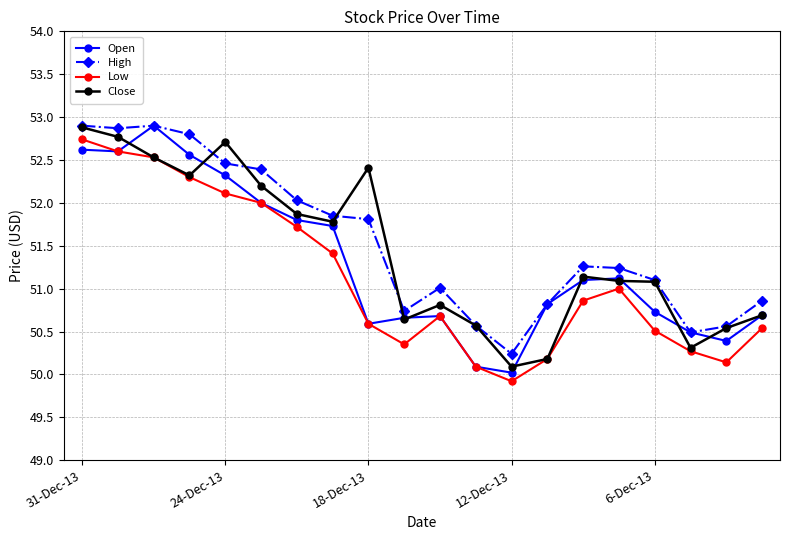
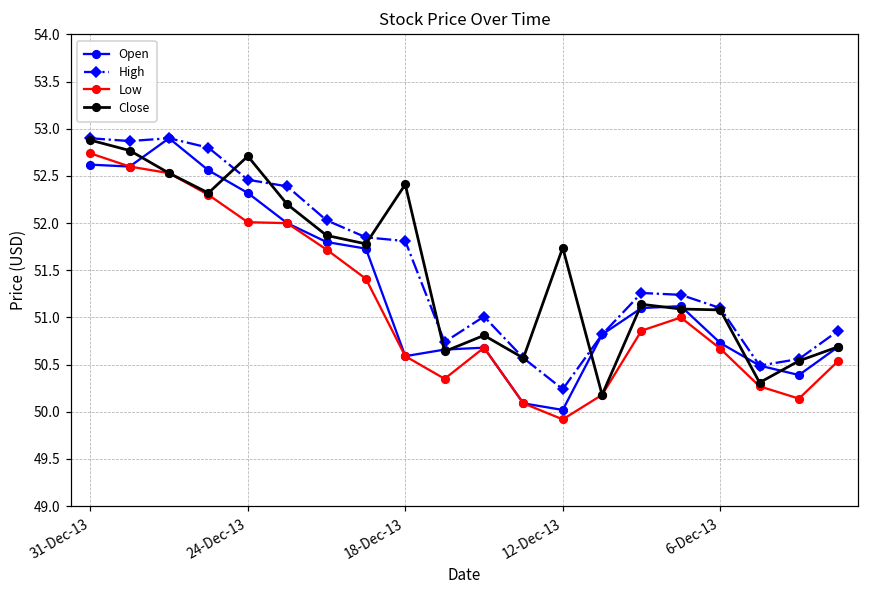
  {
    "Low": {
      "31-Dec-13": 52.7,
-     "24-Dec-13": 52.1,
+     "24-Dec-13": 52.0,
      "12-Dec-13": 49.9,
-     "6-Dec-13": 50.5
+     "6-Dec-13": 50.7
    },
    "Close": {
      "24-Dec-13": 52.7,
      "18-Dec-13": 52.4,
-     "12-Dec-13": 50.1
+     "12-Dec-13": 51.7
    }
  }
